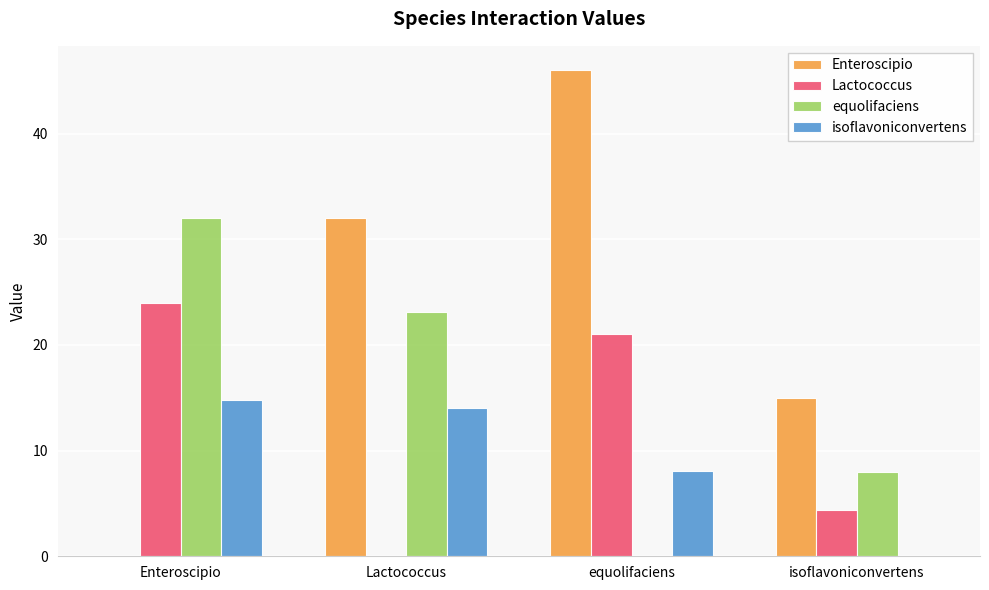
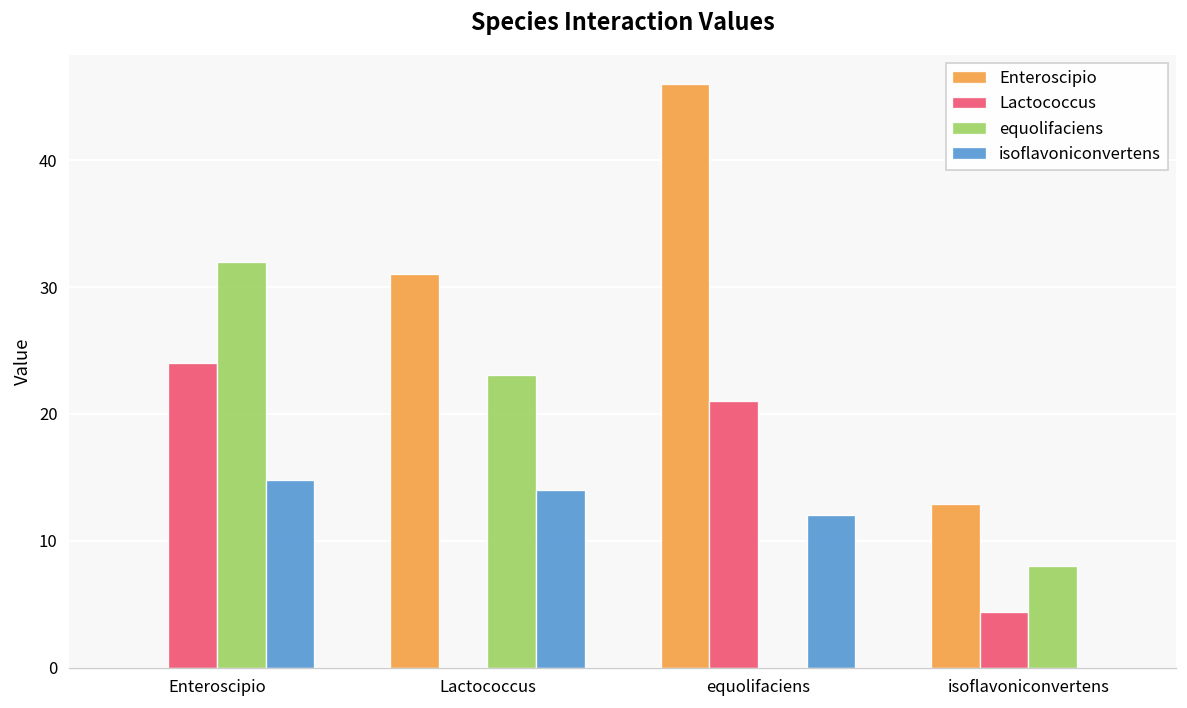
  {
    "Enteroscipio": {
      "Enteroscipio": 0.0,
-     "Lactococcus": 32,
+     "Lactococcus": 31,
      "equolifaciens": 46.0,
-     "isoflavoniconvertens": 15.0
+     "isoflavoniconvertens": 12.9
    },
    "Lactococcus": {
      "Enteroscipio": 24.0,
      "Lactococcus": 0.0,
      "equolifaciens": 21.0,
      "isoflavoniconvertens": 4.4
    },
    "equolifaciens": {
      "Enteroscipio": 32.0,
      "Lactococcus": 23.1,
      "equolifaciens": 0.0,
      "isoflavoniconvertens": 8.0
    },
    "isoflavoniconvertens": {
      "Enteroscipio": 14.8,
      "Lactococcus": 14.0,
-     "equolifaciens": 8.1,
+     "equolifaciens": 12.0,
      "isoflavoniconvertens": 0.0
    }
  }
